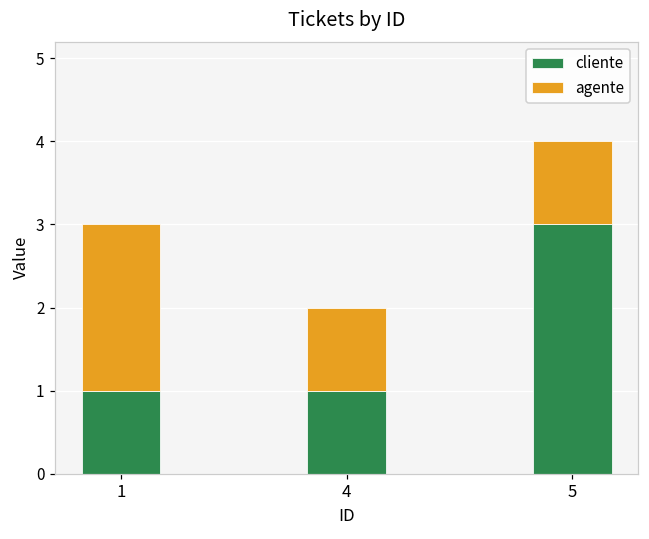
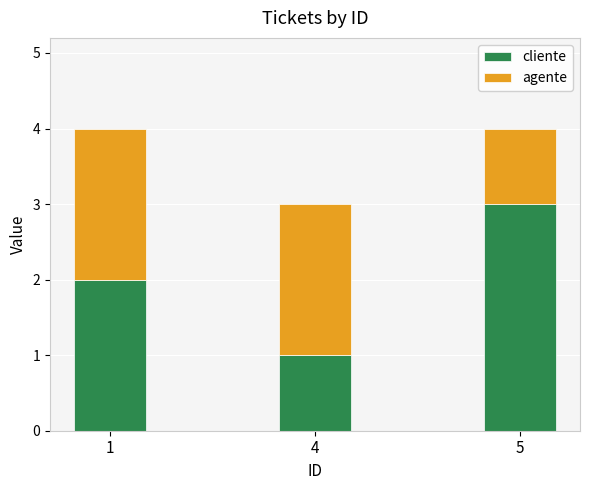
  {
    "cliente": {
-     "1": 1,
+     "1": 2,
      "4": 1,
      "5": 3
    },
    "agente": {
      "1": 2,
-     "4": 1,
+     "4": 2,
      "5": 1
    }
  }
